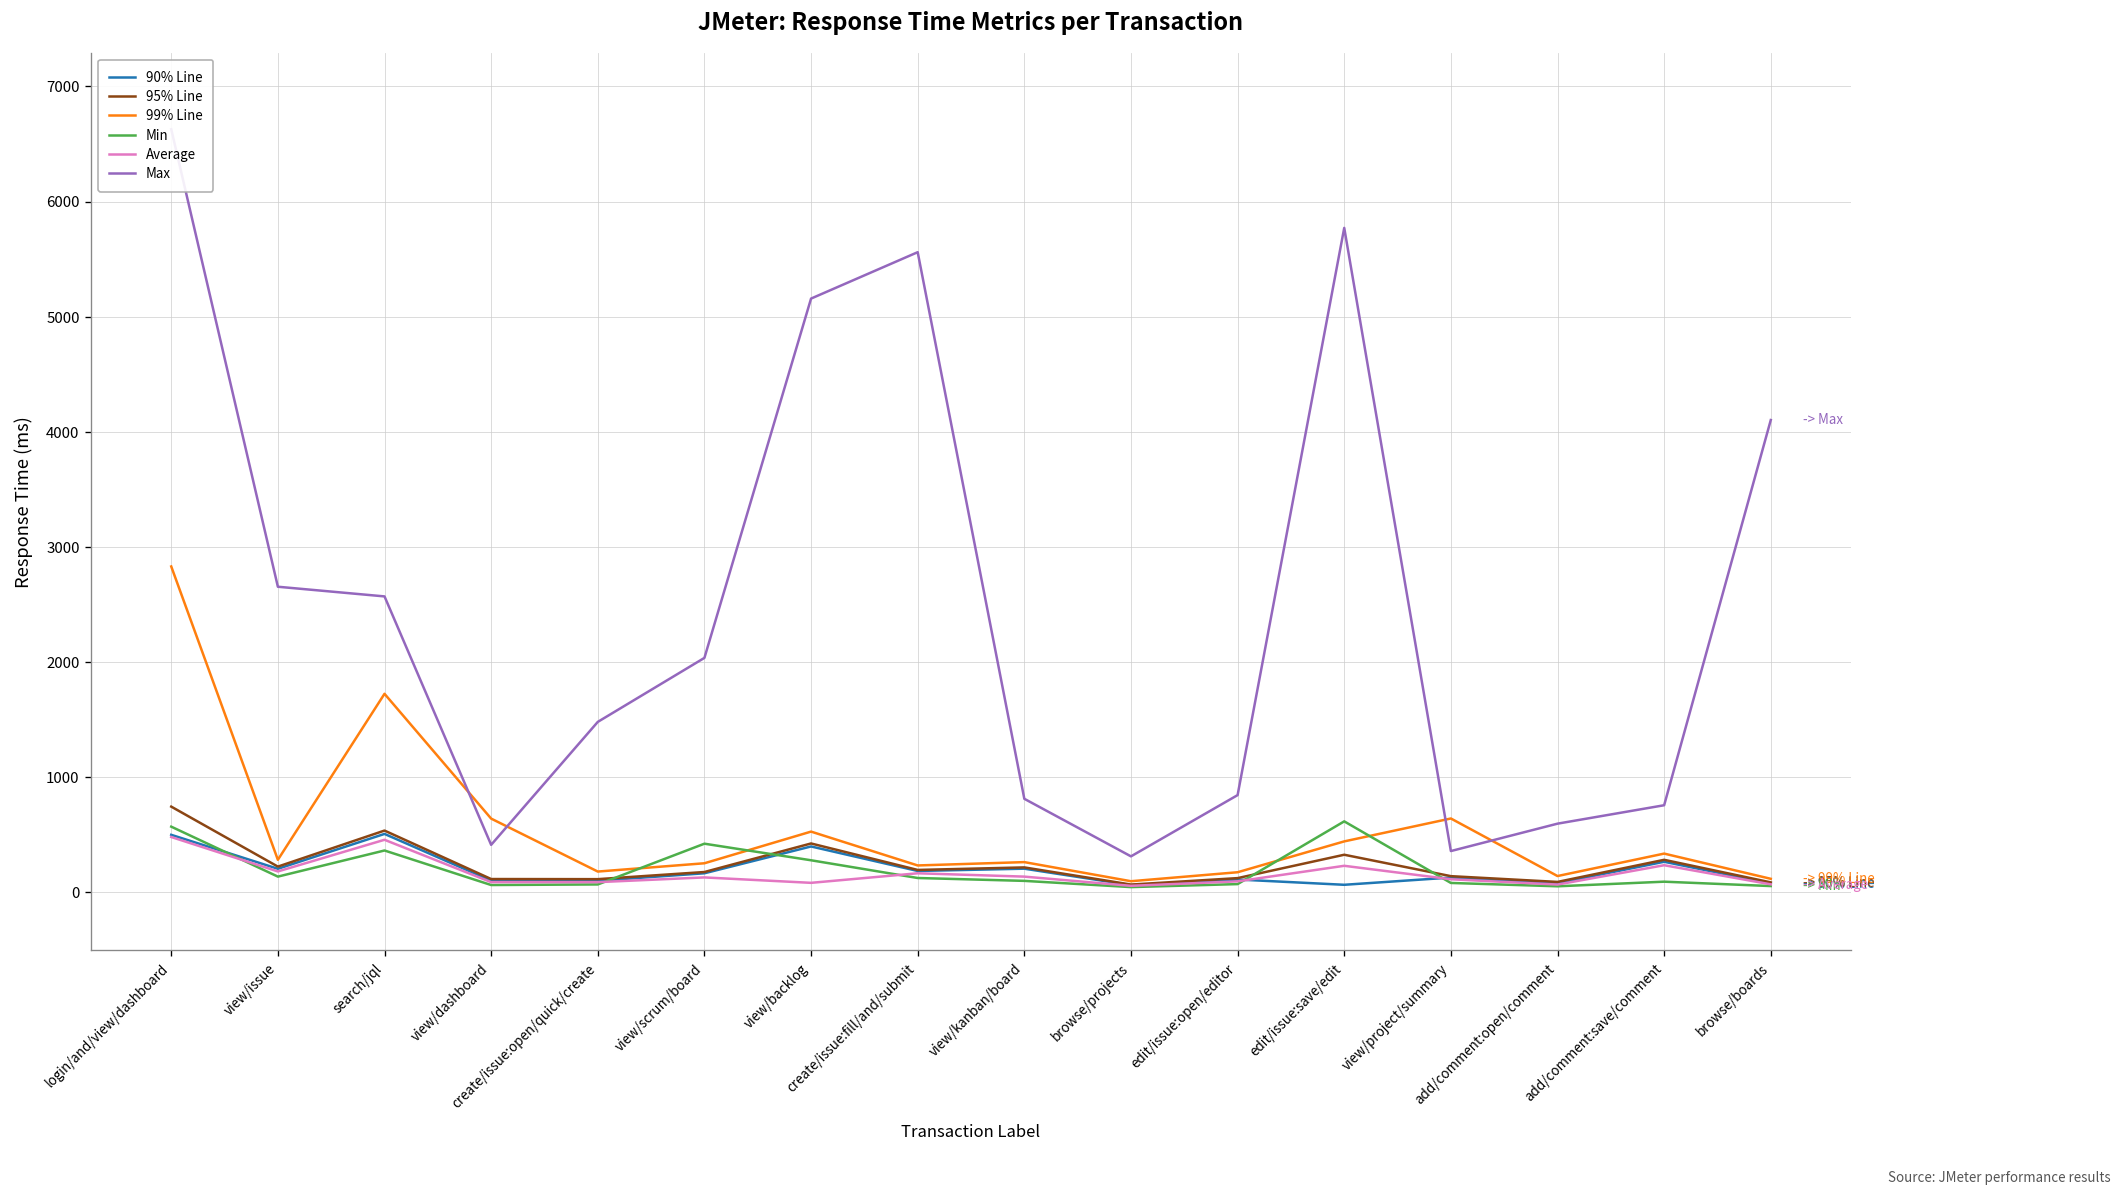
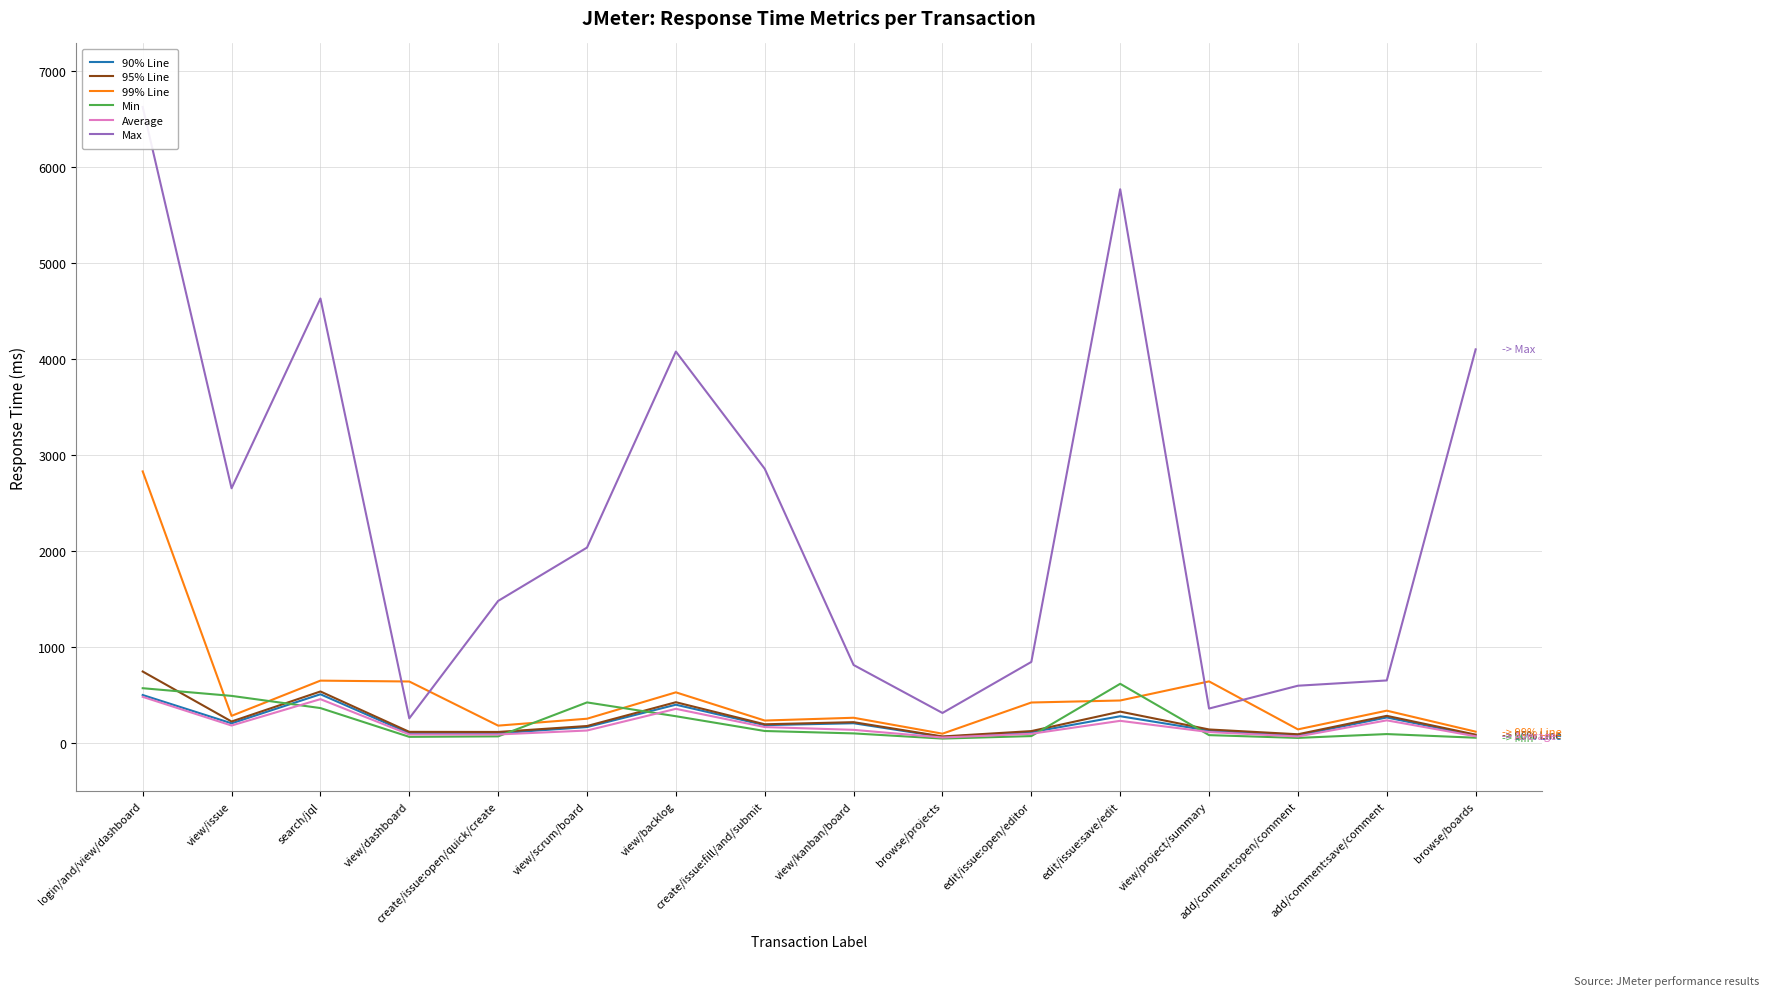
  {
    "90% Line": {
      "search/jql": 500,
-     "edit/issue:save/edit": 100
+     "edit/issue:save/edit": 300
    },
    "95% Line": {
      "login/and/view/dashboard": 700,
      "search/jql": 500,
      "edit/issue:save/edit": 300
    },
    "99% Line": {
      "login/and/view/dashboard": 2800,
      "view/issue": 300,
-     "search/jql": 1700,
+     "search/jql": 600,
      "view/dashboard": 600,
      "create/issue:open/quick/create": 200,
      "view/scrum/board": 300,
      "view/backlog": 500,
      "create/issue:fill/and/submit": 200,
      "view/kanban/board": 300,
      "browse/projects": 100,
-     "edit/issue:open/editor": 200,
+     "edit/issue:open/editor": 400,
      "edit/issue:save/edit": 400,
      "view/project/summary": 600,
      "add/comment:open/comment": 100,
      "add/comment:save/comment": 300,
      "browse/boards": 100
    },
    "Min": {
      "login/and/view/dashboard": 600,
-     "view/issue": 100,
+     "view/issue": 500,
      "search/jql": 400,
      "view/scrum/board": 400,
      "view/backlog": 300,
      "create/issue:fill/and/submit": 100,
      "view/kanban/board": 100,
      "edit/issue:save/edit": 600,
      "view/project/summary": 100,
      "add/comment:save/comment": 100
    },
    "Average": {
      "search/jql": 500,
      "view/scrum/board": 100,
-     "view/backlog": 100,
+     "view/backlog": 400,
      "view/kanban/board": 100,
      "edit/issue:save/edit": 200,
      "add/comment:save/comment": 200
    },
    "Max": {
      "view/issue": 2700,
-     "search/jql": 2600,
-     "view/dashboard": 400,
+     "search/jql": 4600,
+     "view/dashboard": 300,
      "create/issue:open/quick/create": 1500,
      "view/scrum/board": 2000,
-     "view/backlog": 5200,
-     "create/issue:fill/and/submit": 5600,
+     "view/backlog": 4100,
+     "create/issue:fill/and/submit": 2900,
      "view/kanban/board": 800,
      "browse/projects": 300,
      "edit/issue:open/editor": 800,
      "edit/issue:save/edit": 5800,
      "view/project/summary": 400,
      "add/comment:open/comment": 600,
-     "add/comment:save/comment": 800,
+     "add/comment:save/comment": 700,
      "browse/boards": 4100
    }
  }
